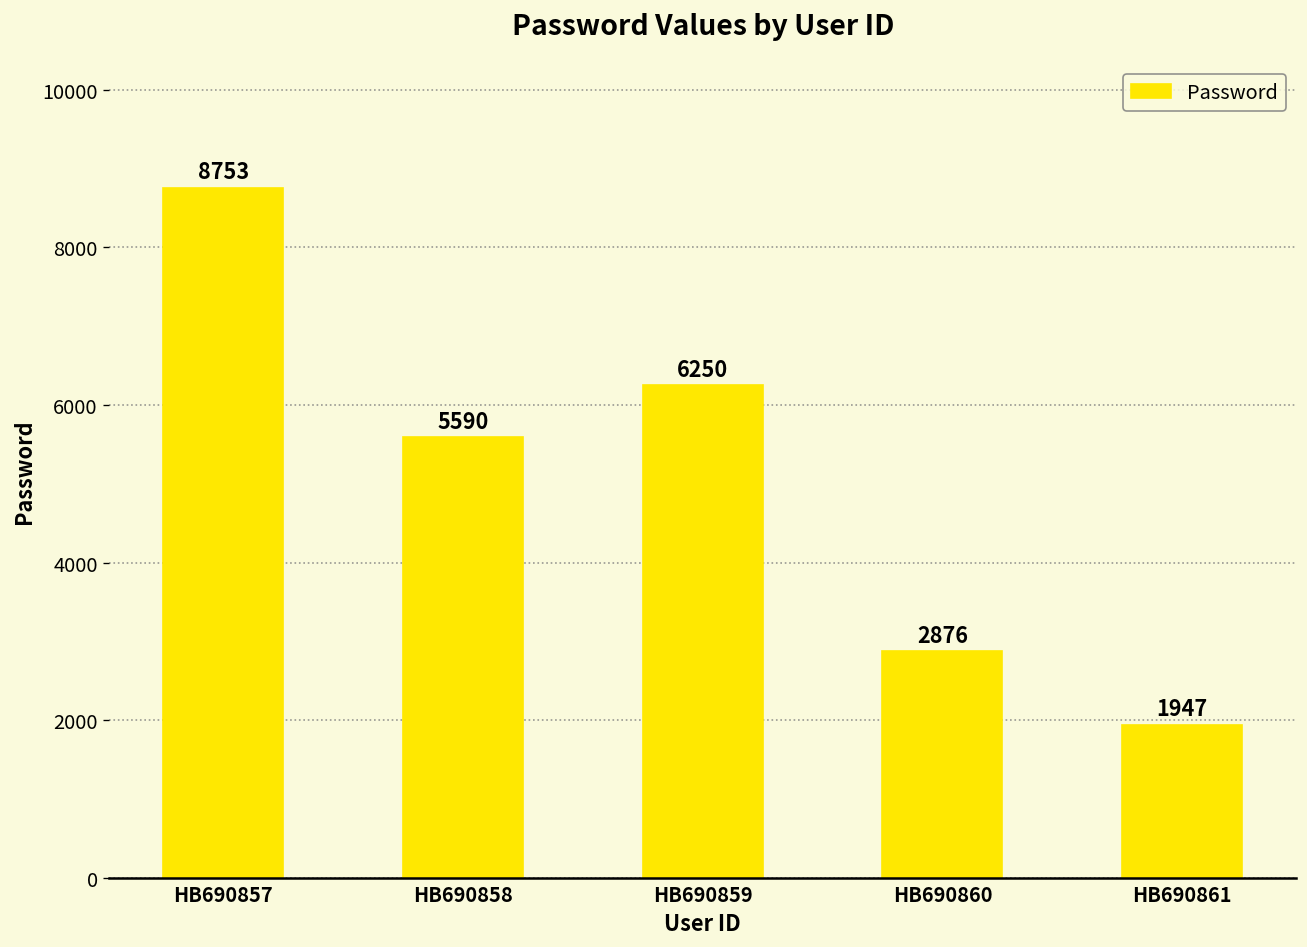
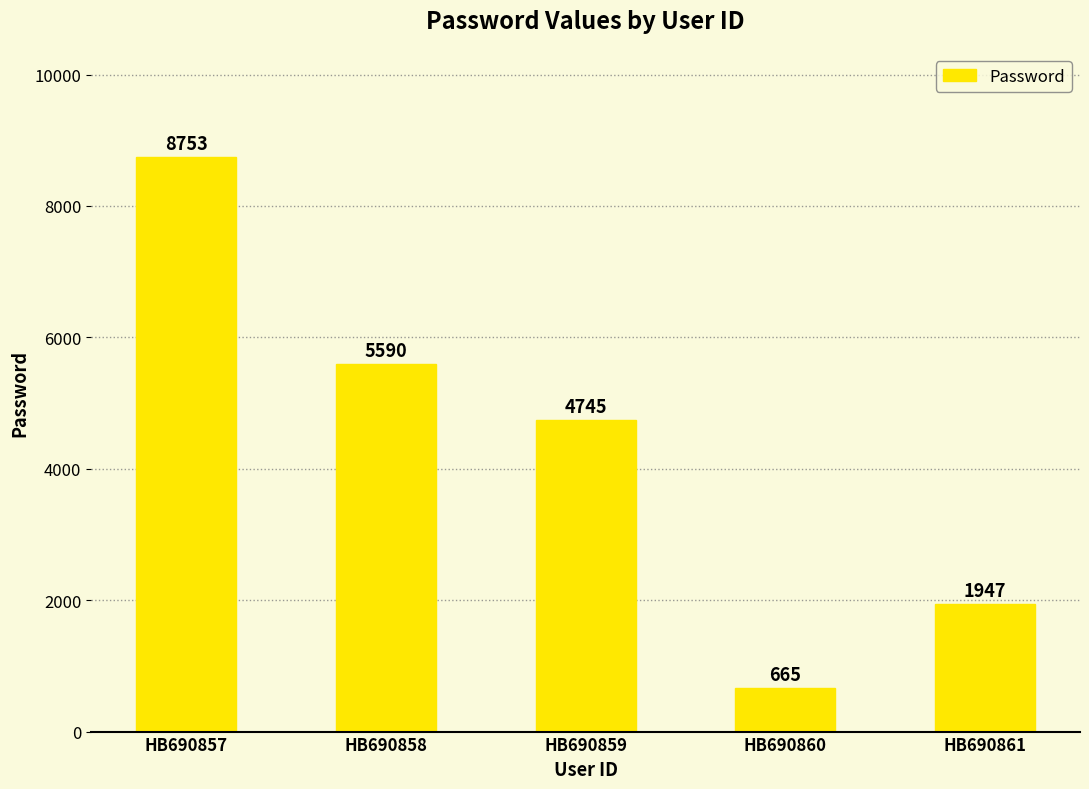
  {
    "HB690857": 8753,
    "HB690858": 5590,
-   "HB690859": 6250,
-   "HB690860": 2876,
+   "HB690859": 4745,
+   "HB690860": 665,
    "HB690861": 1947
  }
